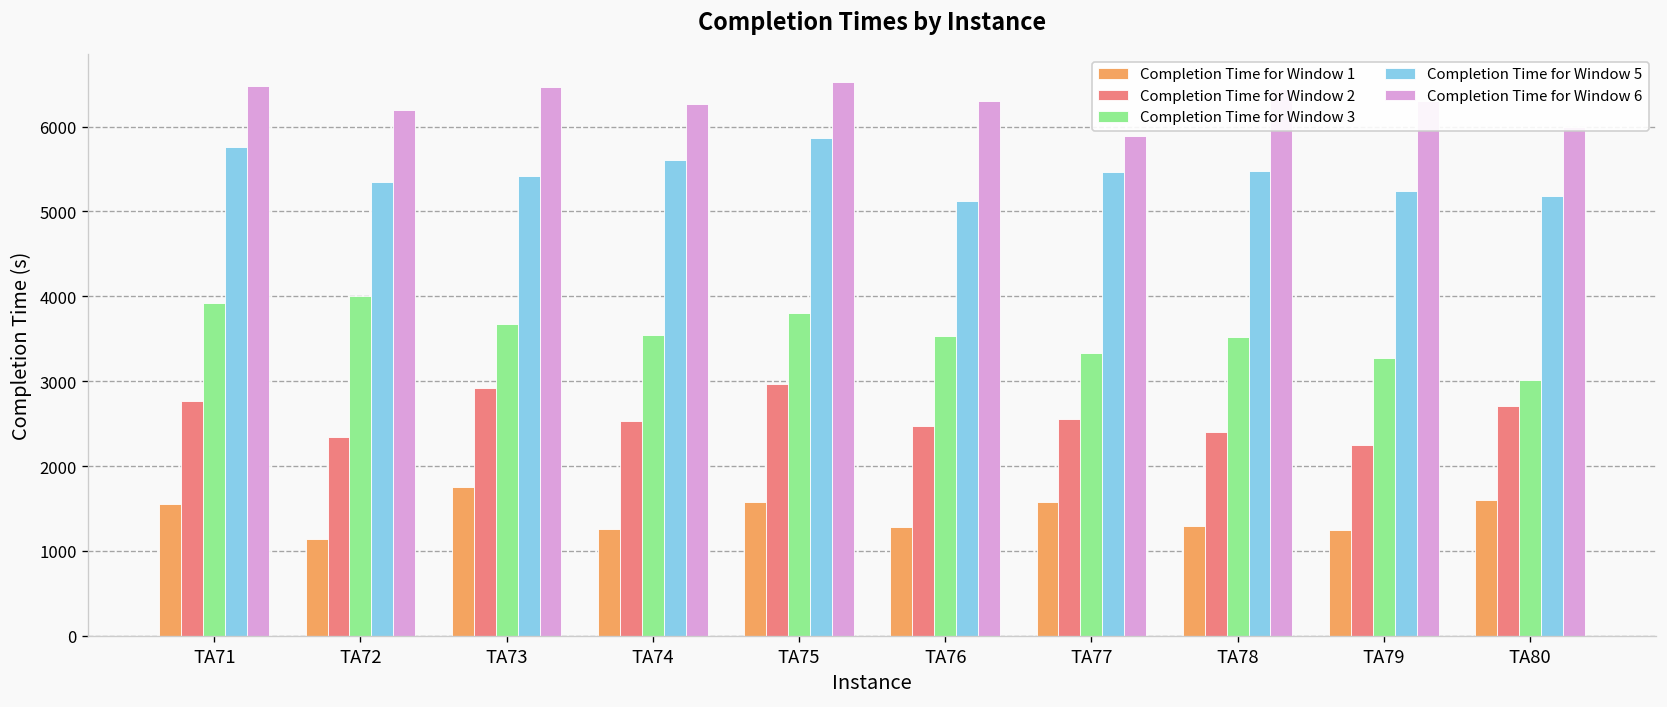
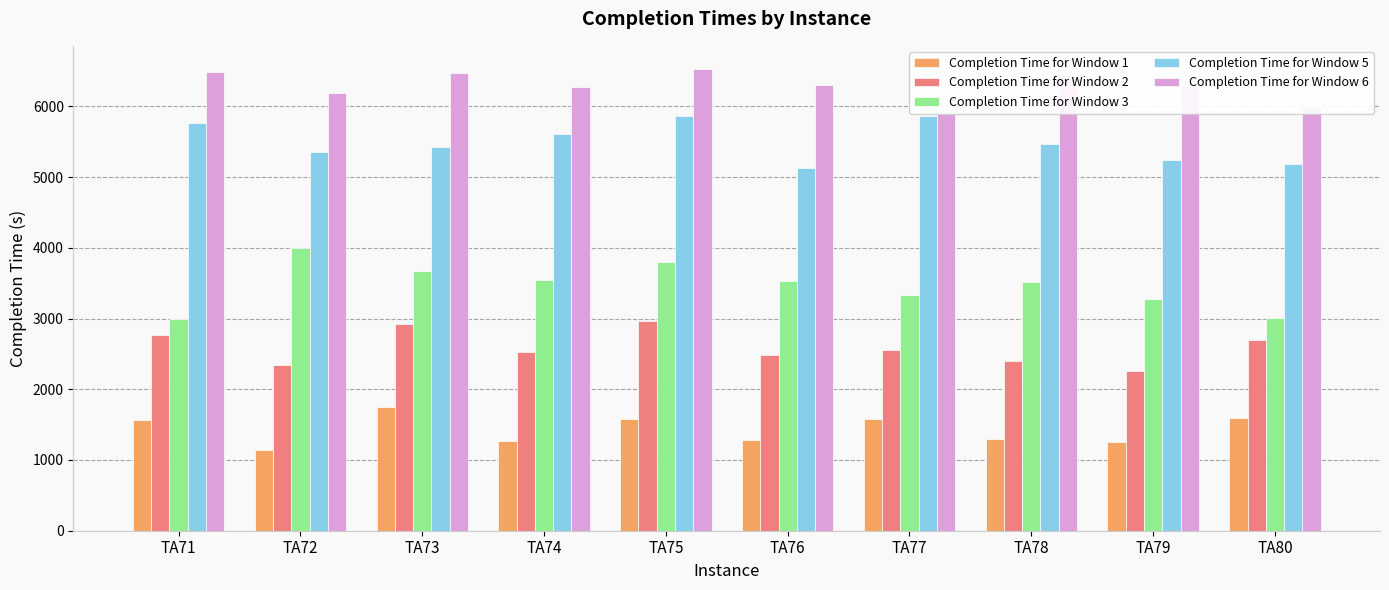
  {
    "Completion Time for Window 3": {
-     "TA71": 3900,
+     "TA71": 3000,
      "TA72": 4000,
      "TA73": 3700,
      "TA74": 3500,
      "TA75": 3800,
      "TA76": 3500,
      "TA77": 3300,
      "TA78": 3500,
      "TA79": 3300,
      "TA80": 3000
    },
    "Completion Time for Window 5": {
      "TA71": 5800,
      "TA72": 5300,
      "TA73": 5400,
      "TA74": 5600,
      "TA75": 5900,
      "TA76": 5100,
-     "TA77": 5500,
+     "TA77": 5900,
      "TA78": 5500,
      "TA79": 5200,
      "TA80": 5200
    },
    "Completion Time for Window 6": {
      "TA71": 6500,
      "TA72": 6200,
      "TA73": 6500,
      "TA74": 6300,
      "TA75": 6500,
      "TA76": 6300,
      "TA77": 5900
    }
  }
